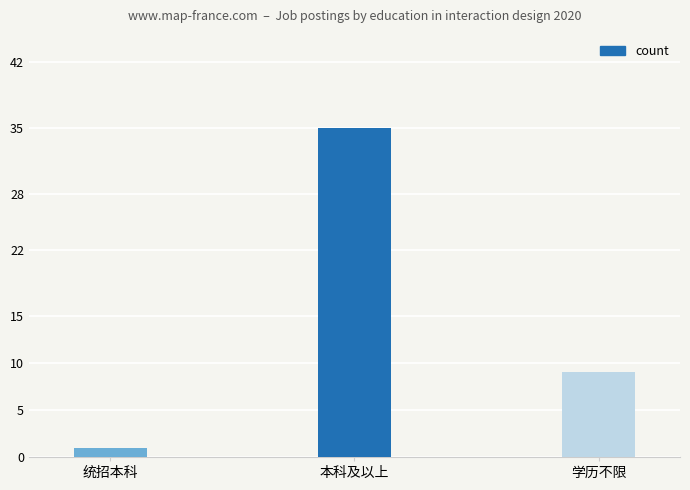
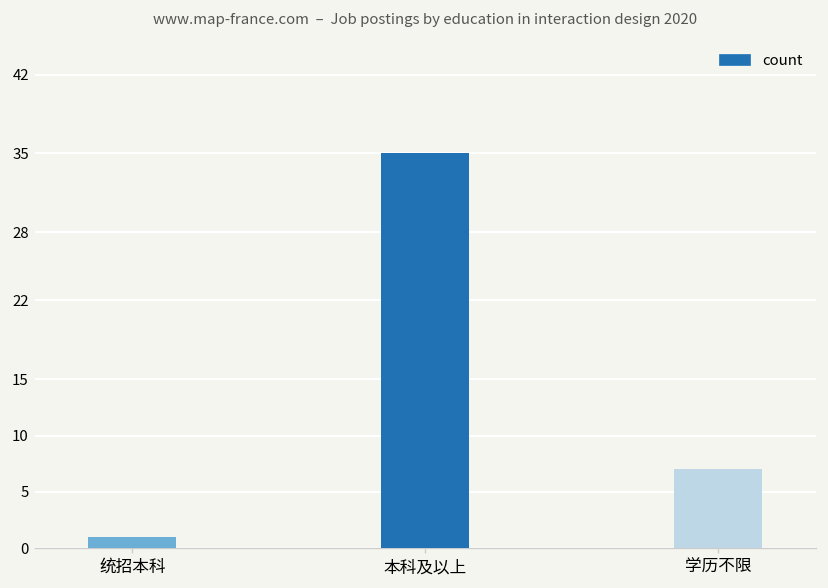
  {
    "统招本科": 1,
    "本科及以上": 35,
-   "学历不限": 9
+   "学历不限": 7
  }
